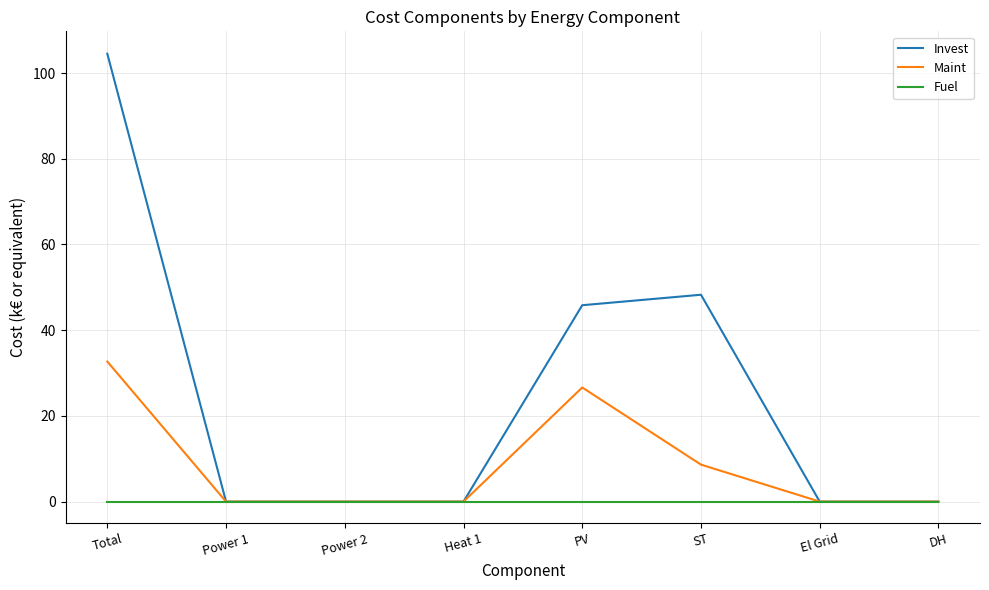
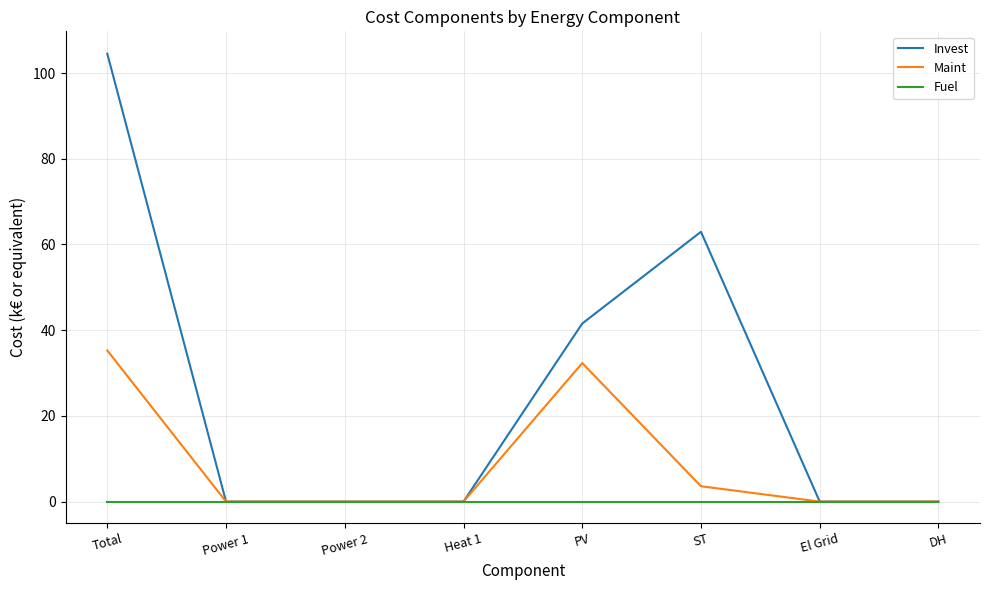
  {
    "Invest": {
      "Total": 105,
-     "PV": 46,
-     "ST": 48
+     "PV": 42,
+     "ST": 63
    },
    "Maint": {
-     "Total": 33,
-     "PV": 27,
-     "ST": 9
+     "Total": 35,
+     "PV": 32,
+     "ST": 4
    },
    "Fuel": {
      "Total": 0,
      "PV": 0,
      "ST": 0
    }
  }
